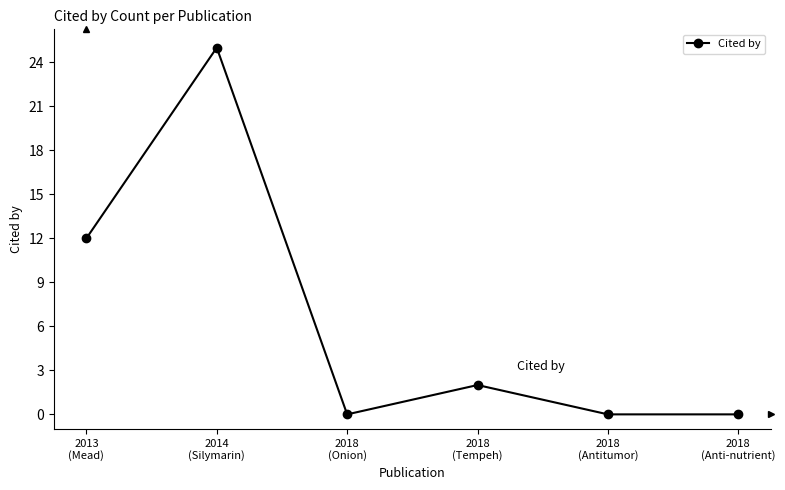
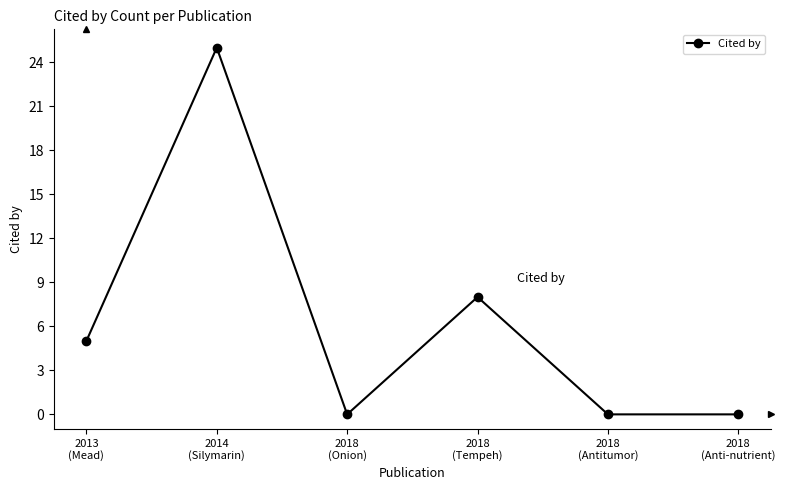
  {
-   "2013 (Mead)": 12,
+   "2013 (Mead)": 5,
    "2014 (Silymarin)": 25,
    "2018 (Onion)": 0,
-   "2018 (Tempeh)": 2,
+   "2018 (Tempeh)": 8,
    "2018 (Antitumor)": 0,
    "2018 (Anti-nutrient)": 0
  }
